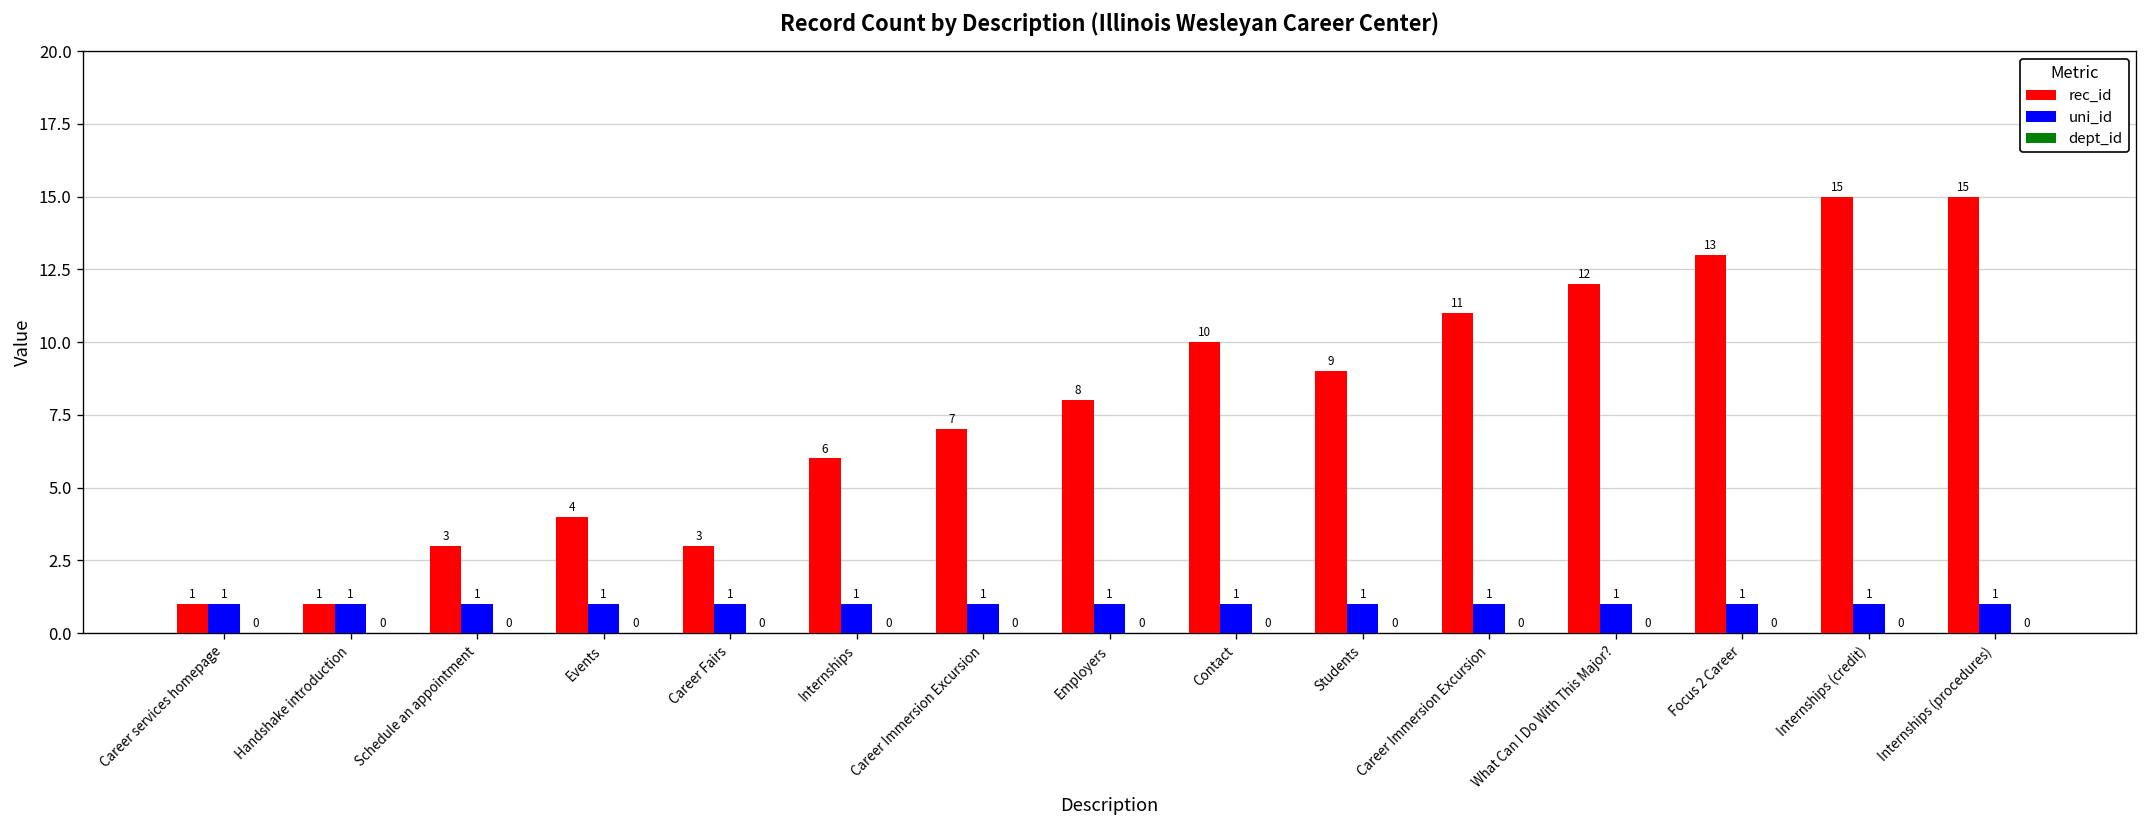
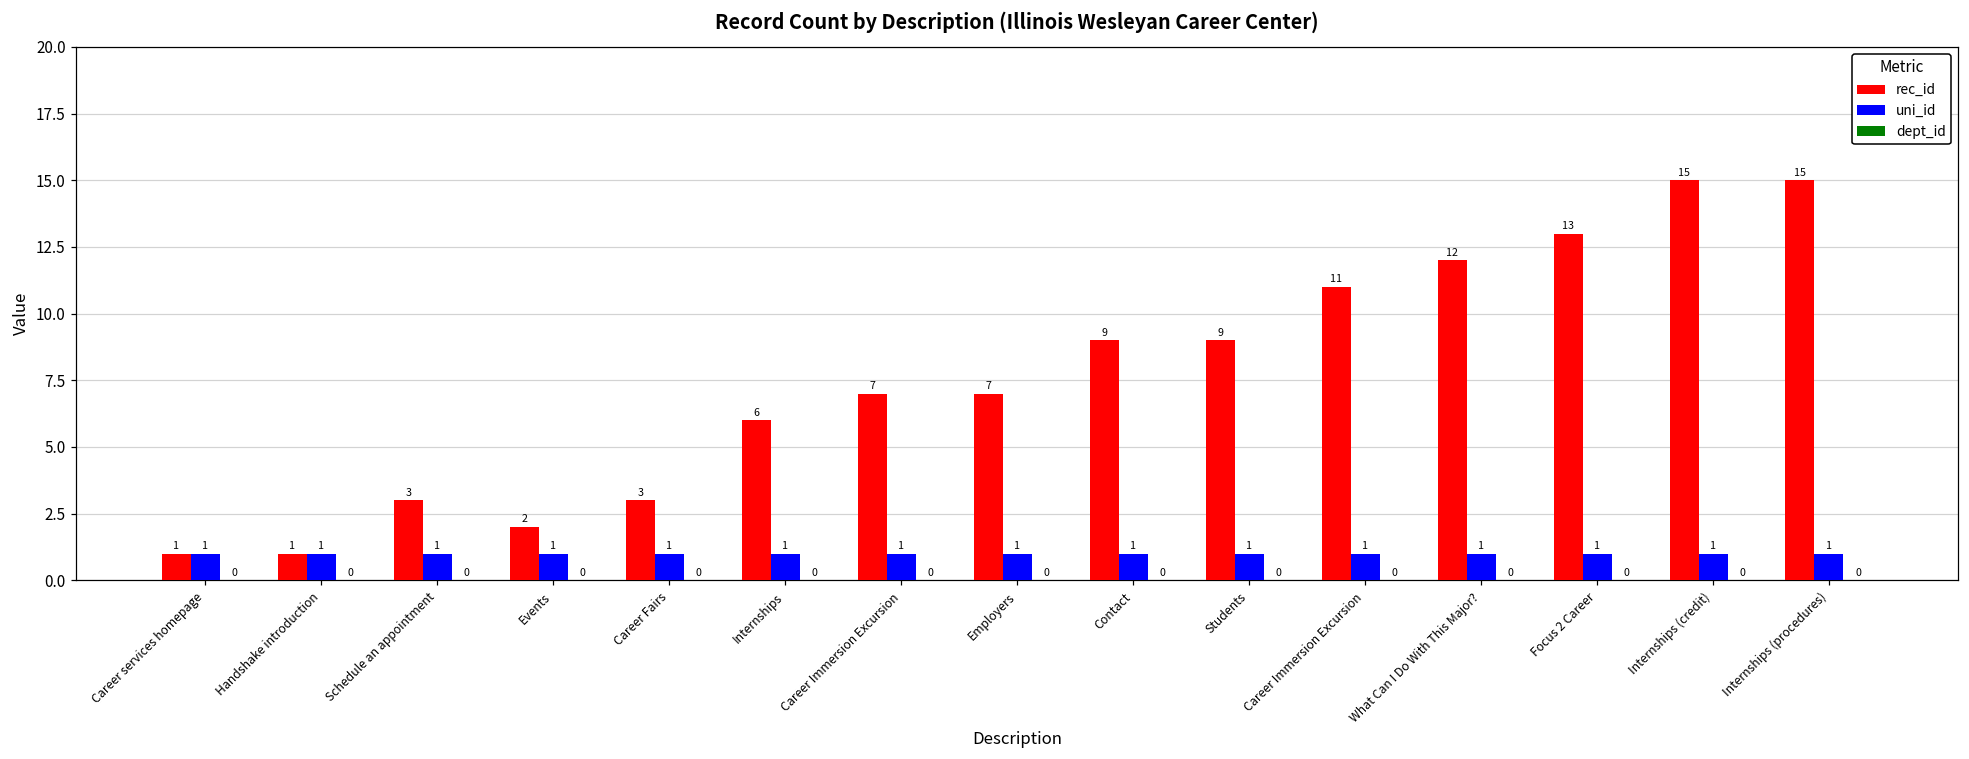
  {
    "rec_id": {
      "Career services homepage": 1,
      "Handshake introduction": 1,
      "Schedule an appointment": 3,
-     "Events": 4,
+     "Events": 2,
      "Career Fairs": 3,
      "Internships": 6,
-     "Employers": 8,
-     "Contact": 10,
+     "Employers": 7,
+     "Contact": 9,
      "Students": 9,
      "What Can I Do With This Major?": 12,
      "Focus 2 Career": 13,
      "Internships (credit)": 15,
      "Internships (procedures)": 15
    },
    "uni_id": {
      "Career services homepage": 1,
      "Handshake introduction": 1,
      "Schedule an appointment": 1,
      "Events": 1,
      "Career Fairs": 1,
      "Internships": 1,
      "Employers": 1,
      "Contact": 1,
      "Students": 1,
      "What Can I Do With This Major?": 1,
      "Focus 2 Career": 1,
      "Internships (credit)": 1,
      "Internships (procedures)": 1
    },
    "dept_id": {
      "Career services homepage": 0,
      "Handshake introduction": 0,
      "Schedule an appointment": 0,
      "Events": 0,
      "Career Fairs": 0,
      "Internships": 0,
      "Employers": 0,
      "Contact": 0,
      "Students": 0,
      "What Can I Do With This Major?": 0,
      "Focus 2 Career": 0,
      "Internships (credit)": 0,
      "Internships (procedures)": 0
    }
  }
